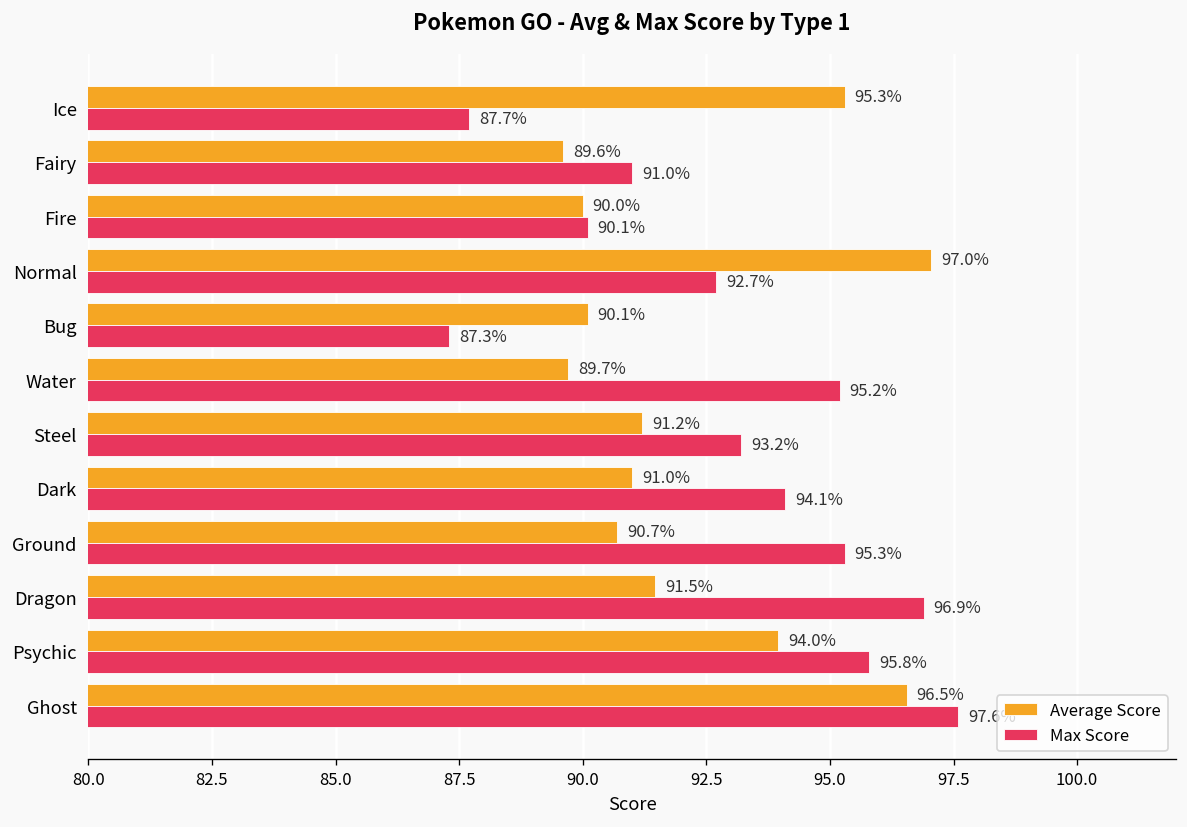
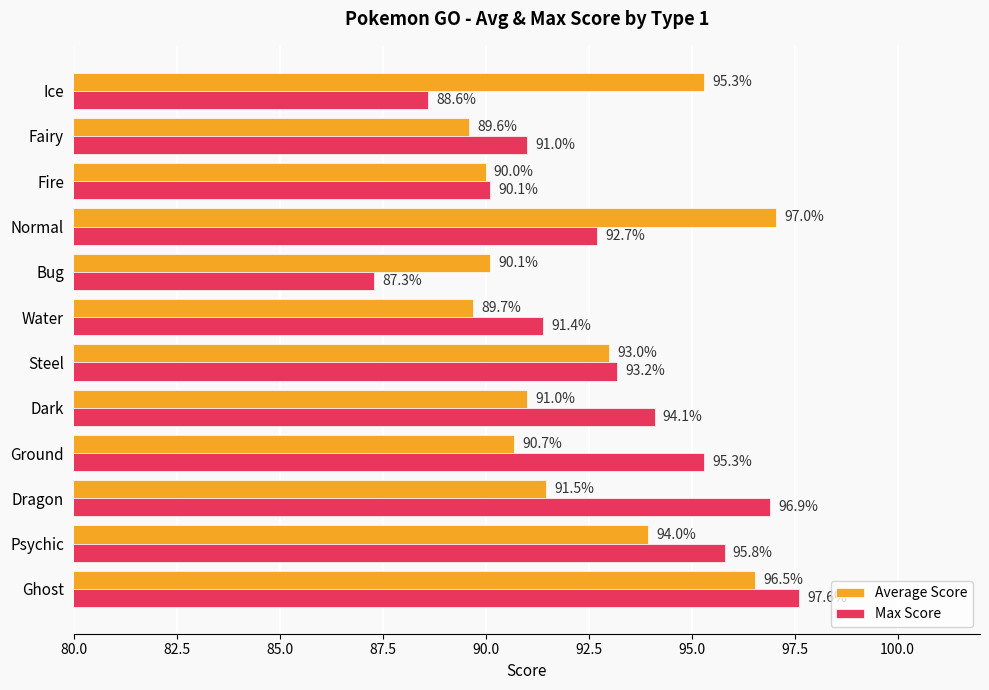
  {
    "Average Score": {
      "Ice": "95.3%",
      "Fairy": "89.6%",
      "Fire": "90.0%",
      "Normal": "97.0%",
      "Bug": "90.1%",
      "Water": "89.7%",
-     "Steel": "91.2%",
+     "Steel": "93.0%",
      "Dark": "91.0%",
      "Ground": "90.7%",
      "Dragon": "91.5%",
      "Psychic": "94.0%",
      "Ghost": "96.5%"
    },
    "Max Score": {
-     "Ice": "87.7%",
+     "Ice": "88.6%",
      "Fairy": "91.0%",
      "Fire": "90.1%",
      "Normal": "92.7%",
      "Bug": "87.3%",
-     "Water": "95.2%",
+     "Water": "91.4%",
      "Steel": "93.2%",
      "Dark": "94.1%",
      "Ground": "95.3%",
      "Dragon": "96.9%",
      "Psychic": "95.8%"
    }
  }
